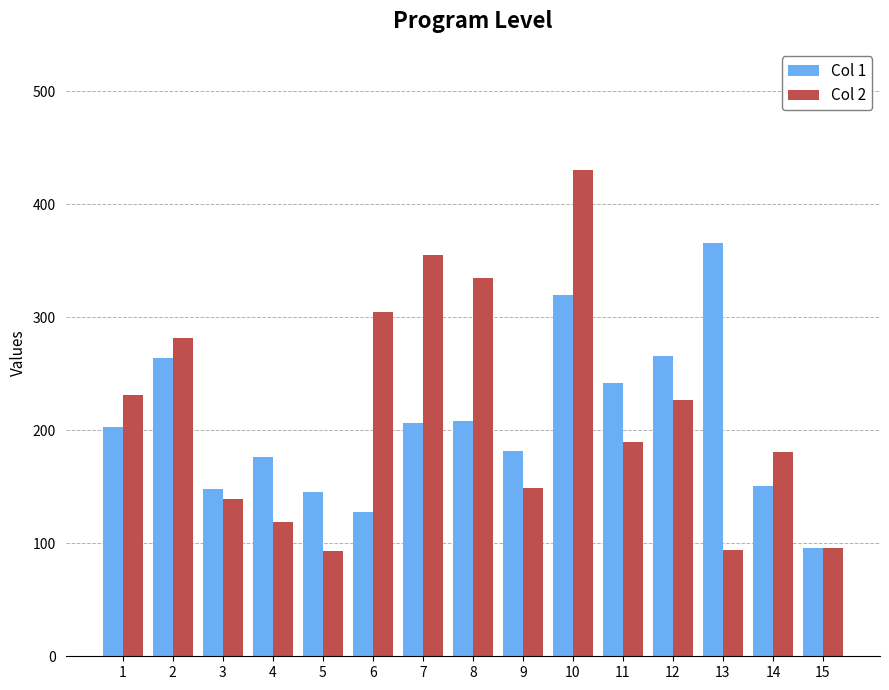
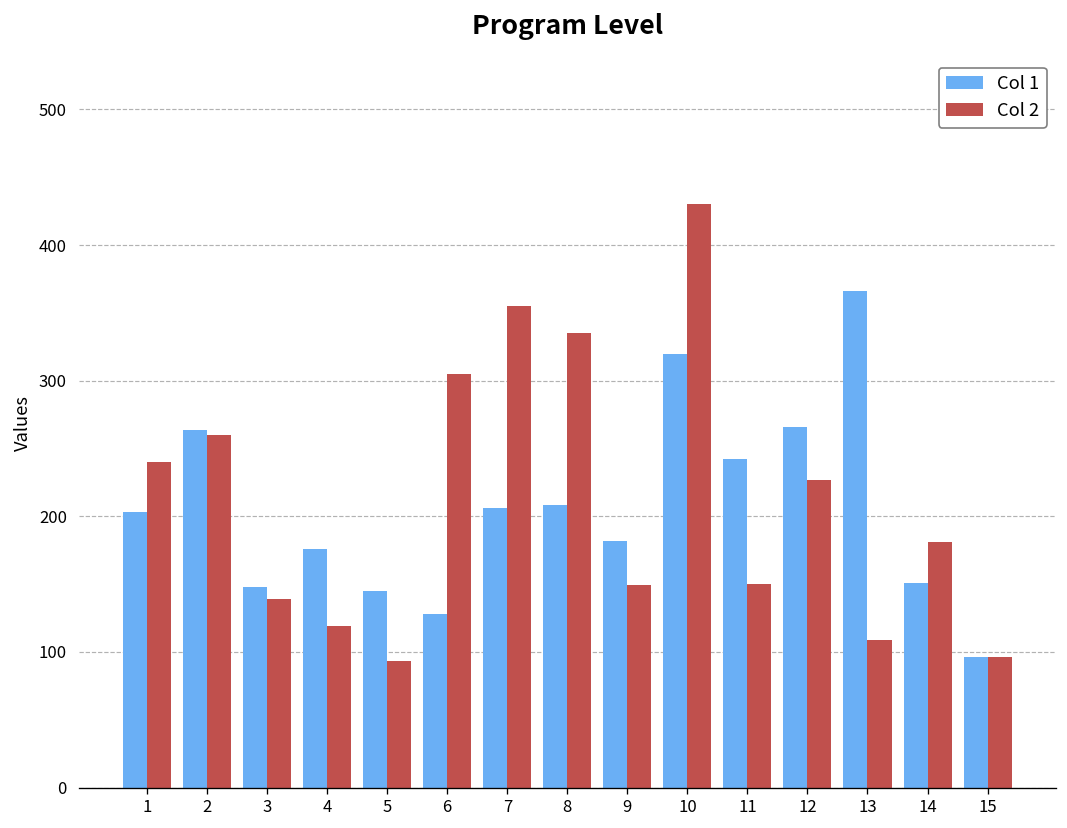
  {
    "Col 1": {
      "1": 203,
      "2": 264,
      "3": 148,
      "4": 176,
      "5": 145,
      "6": 128,
      "7": 206,
      "8": 208,
      "9": 182,
      "10": 320,
      "11": 242,
      "12": 266,
      "13": 366,
      "14": 151,
      "15": 96
    },
    "Col 2": {
-     "1": 231,
-     "2": 282,
+     "1": 240,
+     "2": 260,
      "3": 139,
      "4": 119,
      "5": 93,
      "6": 305,
      "7": 355,
      "8": 335,
      "9": 149,
      "10": 430,
-     "11": 190,
+     "11": 150,
      "12": 227,
-     "13": 94,
+     "13": 109,
      "14": 181,
      "15": 96
    }
  }
